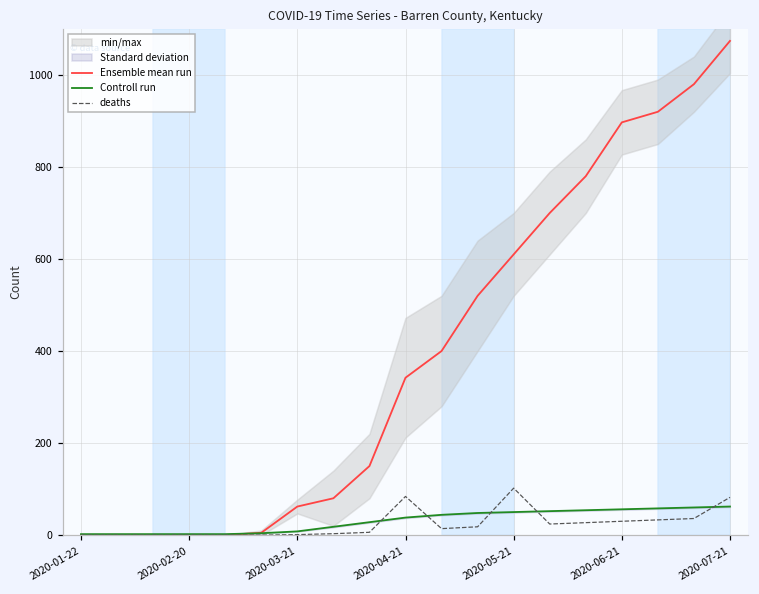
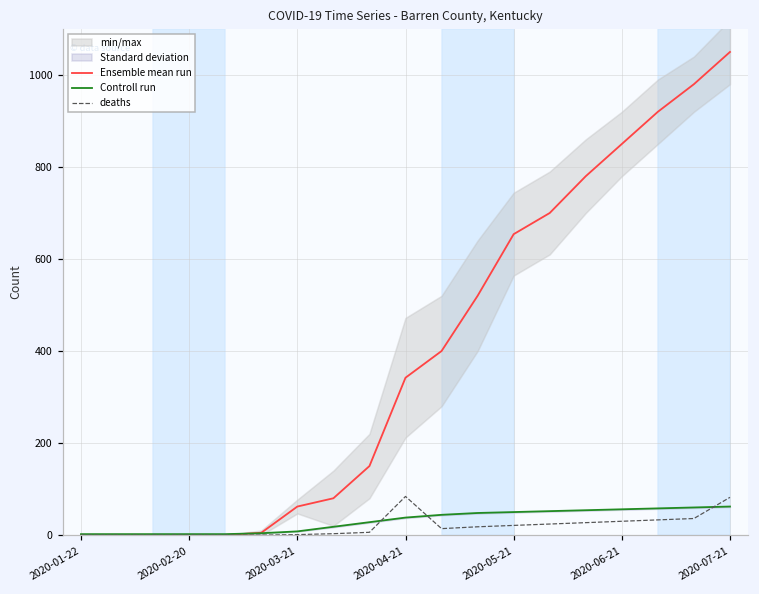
  {
    "Ensemble mean run": {
      "2020-03-21": 60,
      "2020-04-21": 340,
-     "2020-05-21": 610,
-     "2020-06-21": 900,
-     "2020-07-21": 1070
+     "2020-05-21": 650,
+     "2020-06-21": 850,
+     "2020-07-21": 1050
    },
    "deaths": {
      "2020-03-21": 0,
      "2020-04-21": 80,
-     "2020-05-21": 100,
+     "2020-05-21": 20,
      "2020-06-21": 30,
      "2020-07-21": 80
    }
  }
